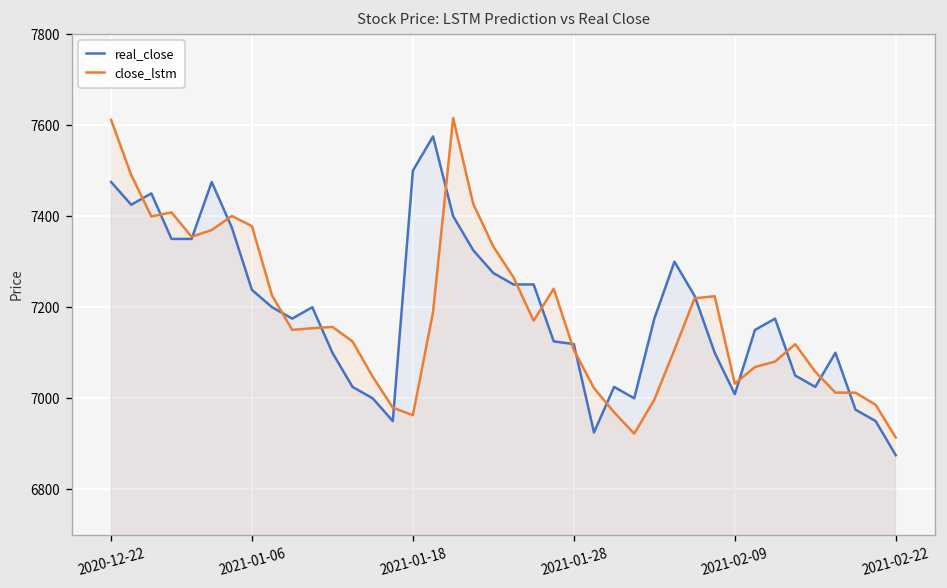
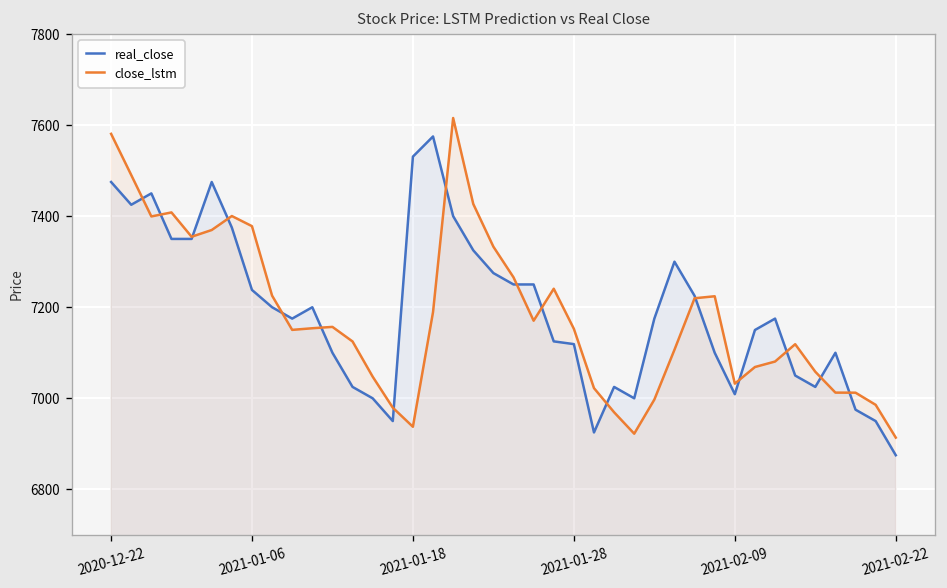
  {
    "real_close": {
      "2020-12-22": 7480,
      "2021-01-06": 7240,
-     "2021-01-18": 7500,
+     "2021-01-18": 7530,
      "2021-01-28": 7120,
      "2021-02-09": 7010,
      "2021-02-22": 6880
    },
    "close_lstm": {
-     "2020-12-22": 7610,
+     "2020-12-22": 7580,
      "2021-01-06": 7380,
-     "2021-01-18": 6960,
-     "2021-01-28": 7110,
+     "2021-01-18": 6940,
+     "2021-01-28": 7150,
      "2021-02-09": 7030,
      "2021-02-22": 6910
    }
  }
